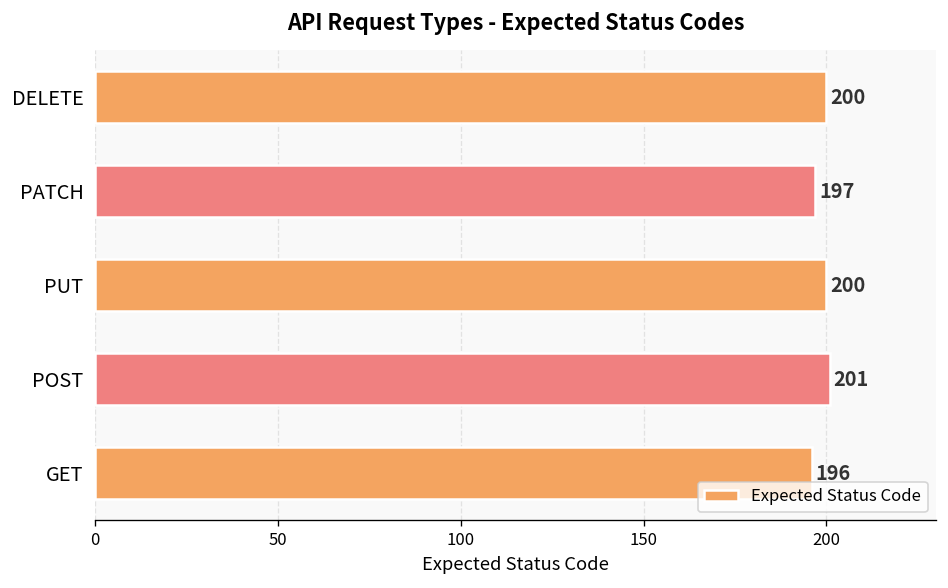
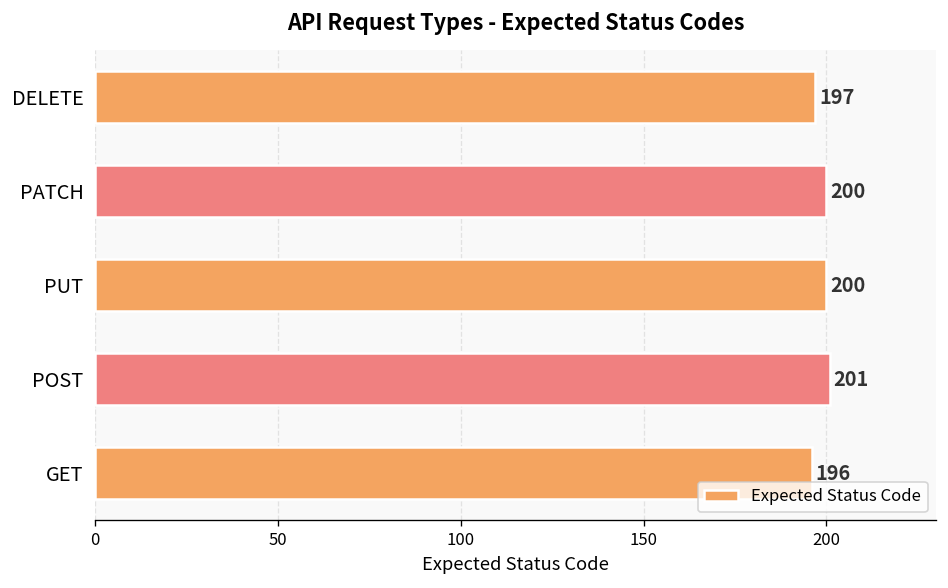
  {
-   "DELETE": 200,
-   "PATCH": 197,
+   "DELETE": 197,
+   "PATCH": 200,
    "PUT": 200,
    "POST": 201
  }
